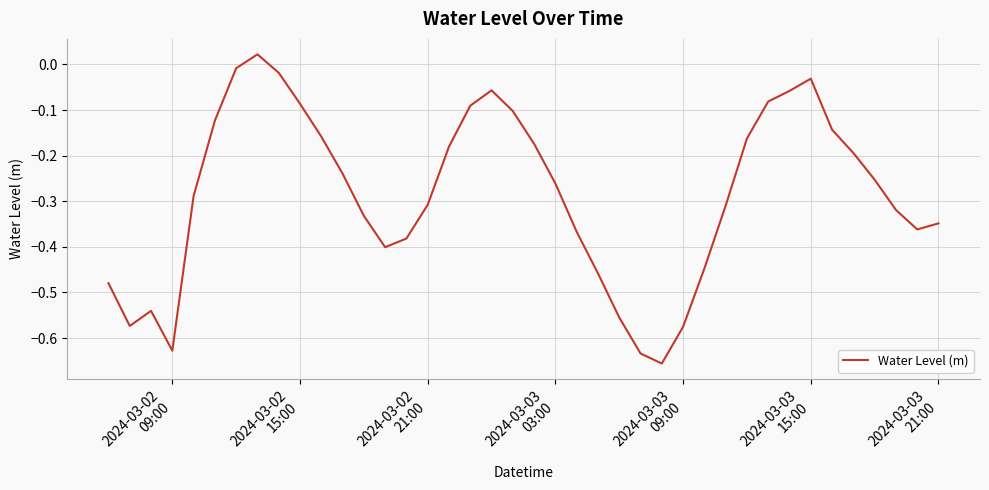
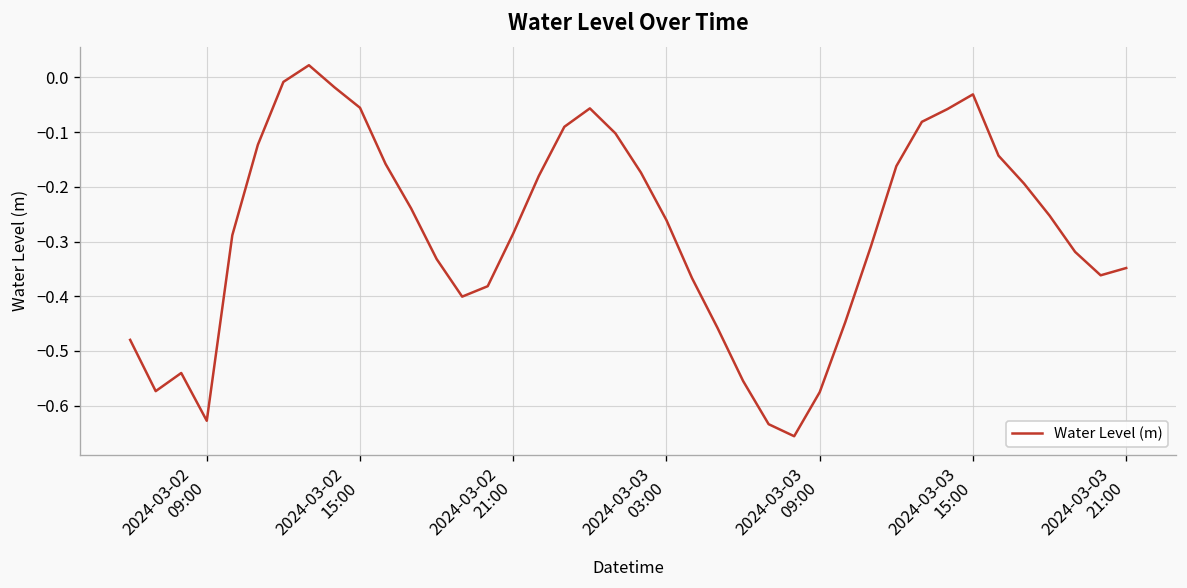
  {
    "2024-03-02 09:00": -0.63,
-   "2024-03-02 15:00": -0.09,
-   "2024-03-02 21:00": -0.31,
+   "2024-03-02 15:00": -0.06,
+   "2024-03-02 21:00": -0.29,
    "2024-03-03 03:00": -0.26,
    "2024-03-03 09:00": -0.58,
    "2024-03-03 15:00": -0.03,
    "2024-03-03 21:00": -0.35
  }
